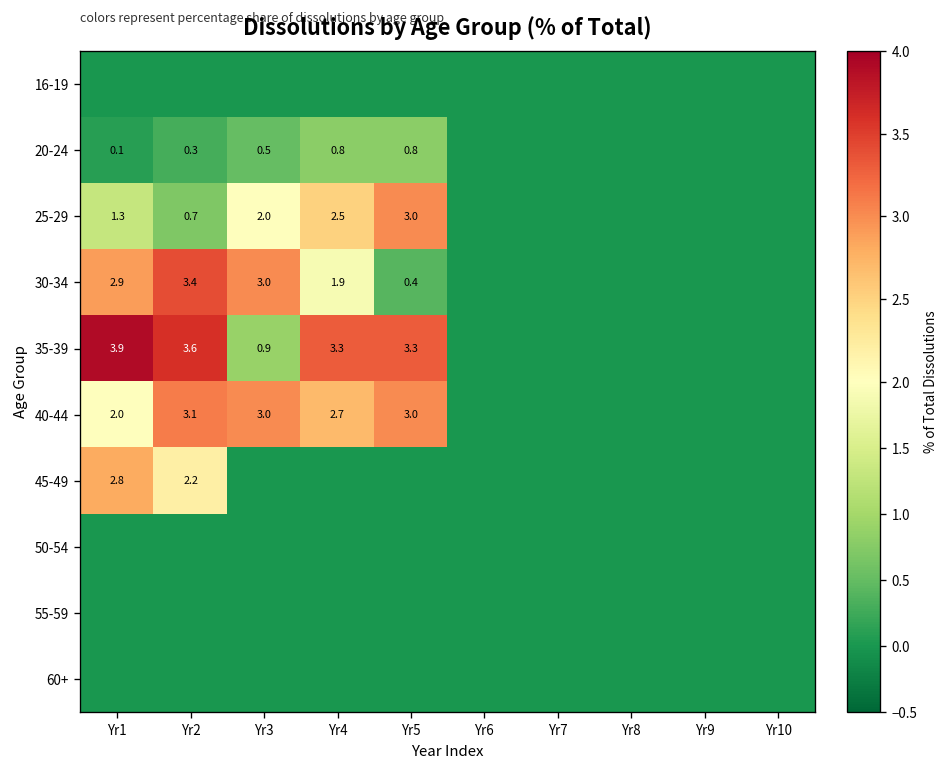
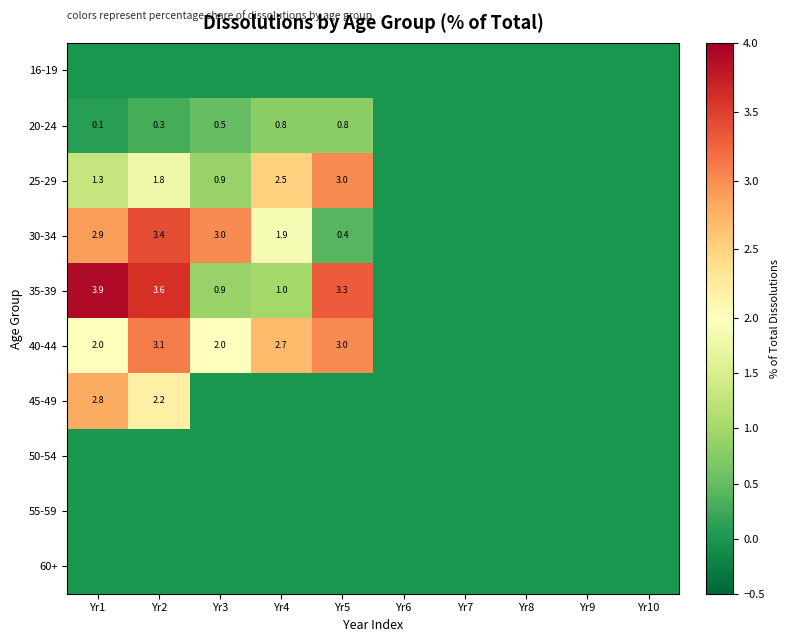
  {
    "20-24": {
      "Yr1": 0.1,
      "Yr2": 0.3,
      "Yr3": 0.5,
      "Yr4": 0.8,
      "Yr5": 0.8
    },
    "25-29": {
      "Yr1": 1.3,
-     "Yr2": 0.7,
-     "Yr3": 2.0,
+     "Yr2": 1.8,
+     "Yr3": 0.9,
      "Yr4": 2.5,
      "Yr5": 3.0
    },
    "30-34": {
      "Yr1": 2.9,
      "Yr2": 3.4,
      "Yr3": 3.0,
      "Yr4": 1.9,
      "Yr5": 0.4
    },
    "35-39": {
      "Yr1": 3.9,
      "Yr2": 3.6,
      "Yr3": 0.9,
-     "Yr4": 3.3,
+     "Yr4": 1.0,
      "Yr5": 3.3
    },
    "40-44": {
      "Yr1": 2.0,
      "Yr2": 3.1,
-     "Yr3": 3.0,
+     "Yr3": 2.0,
      "Yr4": 2.7,
      "Yr5": 3.0
    },
    "45-49": {
      "Yr1": 2.8,
      "Yr2": 2.2
    }
  }
